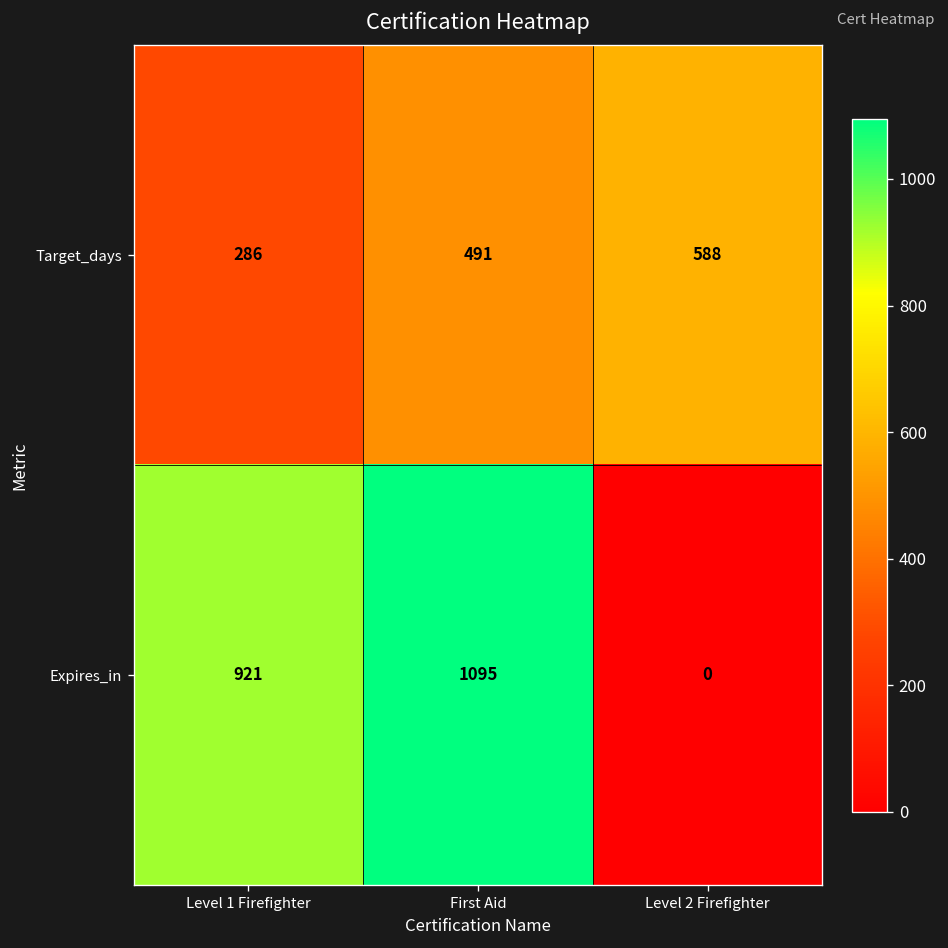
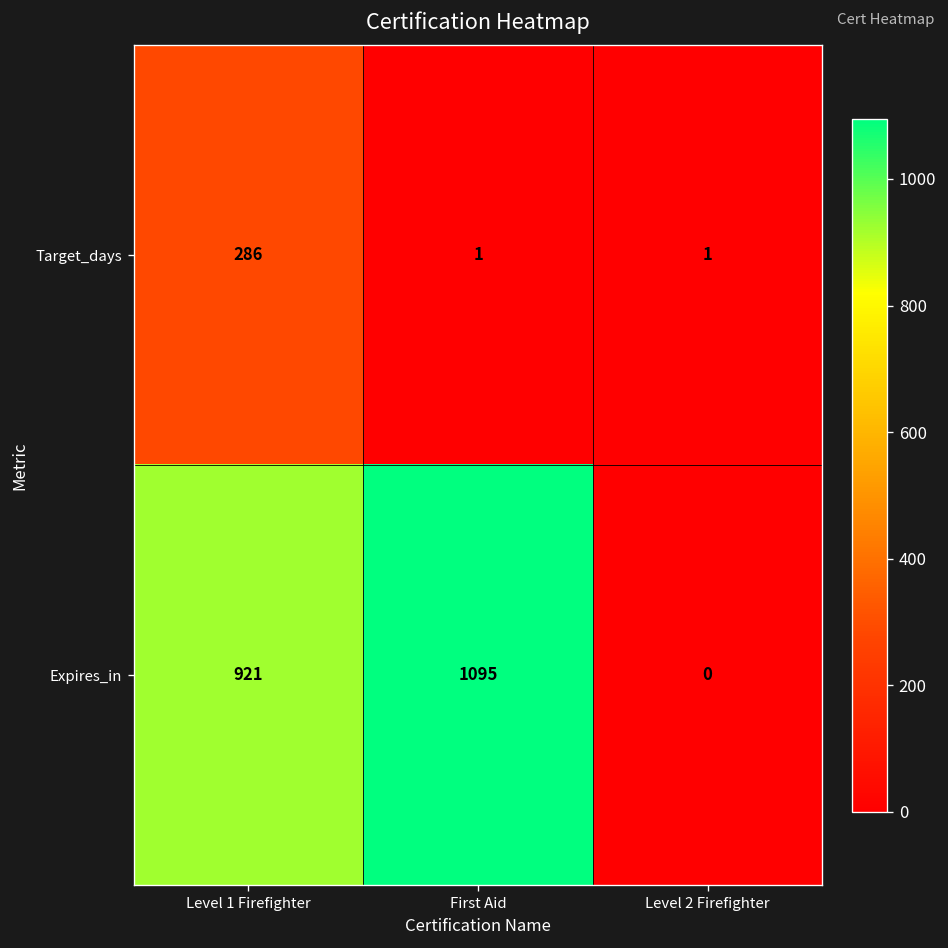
  {
    "Target_days": {
      "Level 1 Firefighter": 286,
-     "First Aid": 491,
-     "Level 2 Firefighter": 588
+     "First Aid": 1,
+     "Level 2 Firefighter": 1
    },
    "Expires_in": {
      "Level 1 Firefighter": 921,
      "First Aid": 1095,
      "Level 2 Firefighter": 0
    }
  }
